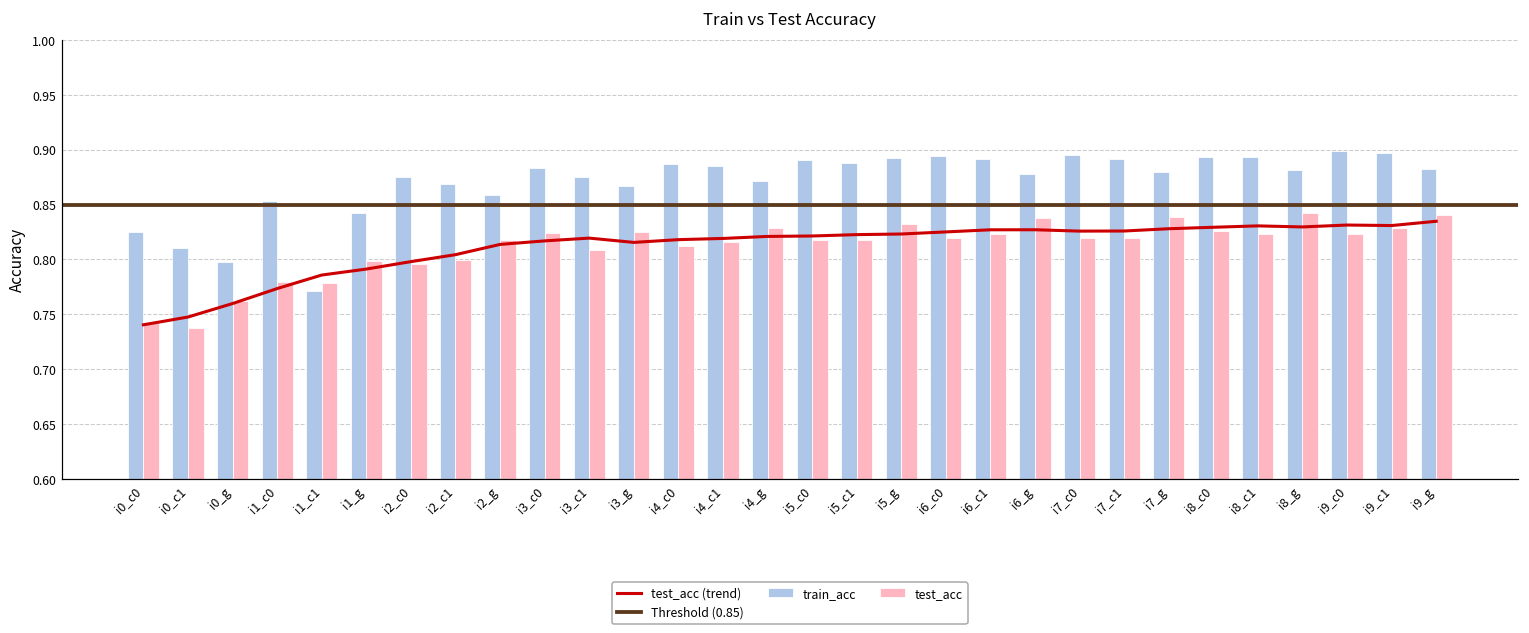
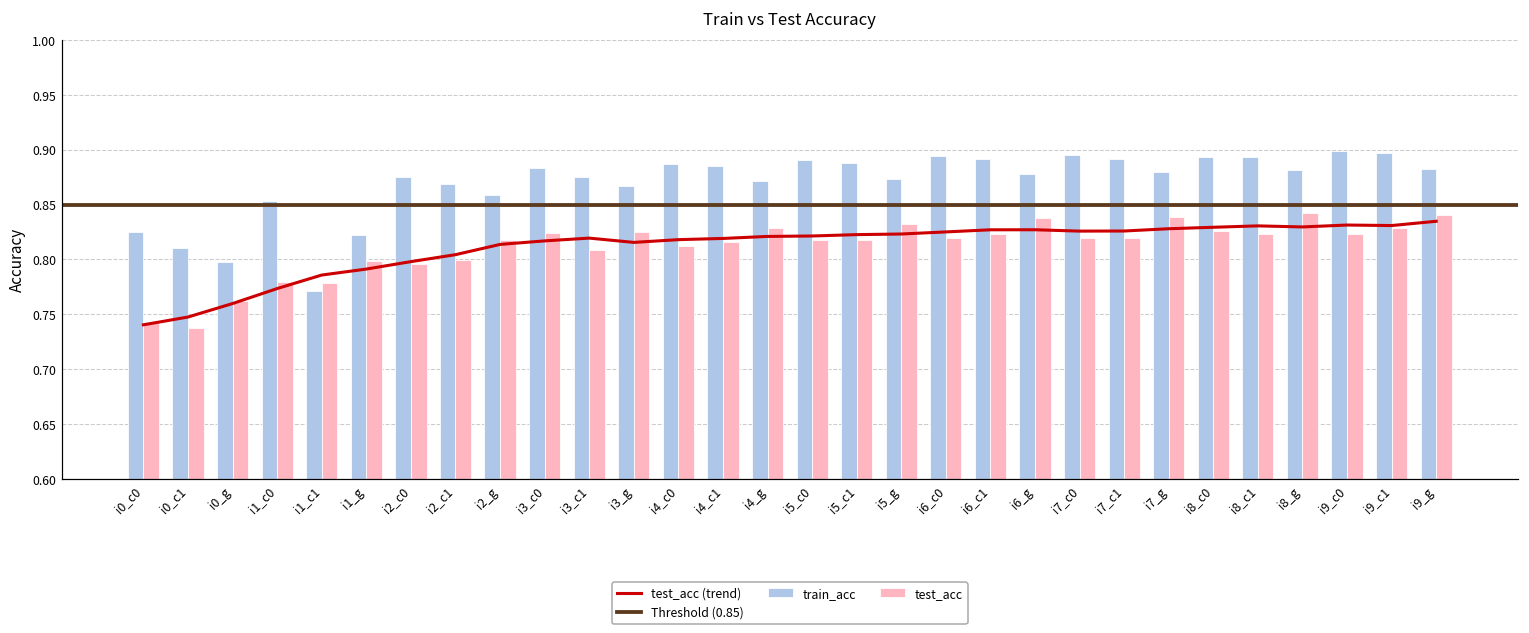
  {
    "train_acc": {
      "i0_c0": 0.83,
      "i0_c1": 0.81,
      "i0_g": 0.80,
      "i1_c0": 0.85,
      "i1_c1": 0.77,
-     "i1_g": 0.84,
+     "i1_g": 0.82,
      "i2_c0": 0.88,
      "i2_c1": 0.87,
      "i2_g": 0.86,
      "i3_c0": 0.88,
      "i3_c1": 0.88,
      "i3_g": 0.87,
      "i4_c0": 0.89,
      "i4_c1": 0.88,
      "i4_g": 0.87,
      "i5_c0": 0.89,
      "i5_c1": 0.89,
-     "i5_g": 0.89,
+     "i5_g": 0.87,
      "i6_c0": 0.89,
      "i6_c1": 0.89,
      "i6_g": 0.88,
      "i7_c0": 0.90,
      "i7_c1": 0.89,
      "i7_g": 0.88,
      "i8_c0": 0.89,
      "i8_c1": 0.89,
      "i8_g": 0.88,
      "i9_c0": 0.90,
      "i9_c1": 0.90,
      "i9_g": 0.88
    },
    "test_acc (trend)": {
      "i0_c0": 0.74,
      "i0_c1": 0.75,
      "i0_g": 0.76,
      "i1_c0": 0.77,
      "i1_c1": 0.79,
      "i1_g": 0.79,
      "i2_c0": 0.80,
      "i2_c1": 0.80,
      "i2_g": 0.81,
      "i3_c0": 0.82,
      "i3_c1": 0.82,
      "i3_g": 0.82,
      "i4_c0": 0.82,
      "i4_c1": 0.82,
      "i4_g": 0.82,
      "i5_c0": 0.82,
      "i5_c1": 0.82,
      "i5_g": 0.82,
      "i6_c0": 0.83,
      "i6_c1": 0.83,
      "i6_g": 0.83,
      "i7_c0": 0.83,
      "i7_c1": 0.83,
      "i7_g": 0.83,
      "i8_c0": 0.83,
      "i8_c1": 0.83,
      "i8_g": 0.83,
      "i9_c0": 0.83,
      "i9_c1": 0.83,
      "i9_g": 0.83
    },
    "test_acc": {
      "i0_c0": 0.74,
      "i0_c1": 0.74,
      "i0_g": 0.76,
      "i1_c0": 0.78,
      "i1_c1": 0.78,
      "i1_g": 0.80,
      "i2_c0": 0.80,
      "i2_c1": 0.80,
      "i2_g": 0.82,
      "i3_c0": 0.82,
      "i3_c1": 0.81,
      "i3_g": 0.83,
      "i4_c0": 0.81,
      "i4_c1": 0.82,
      "i4_g": 0.83,
      "i5_c0": 0.82,
      "i5_c1": 0.82,
      "i5_g": 0.83,
      "i6_c0": 0.82,
      "i6_c1": 0.82,
      "i6_g": 0.84,
      "i7_c0": 0.82,
      "i7_c1": 0.82,
      "i7_g": 0.84,
      "i8_c0": 0.83,
      "i8_c1": 0.82,
      "i8_g": 0.84,
      "i9_c0": 0.82,
      "i9_c1": 0.83,
      "i9_g": 0.84
    }
  }
